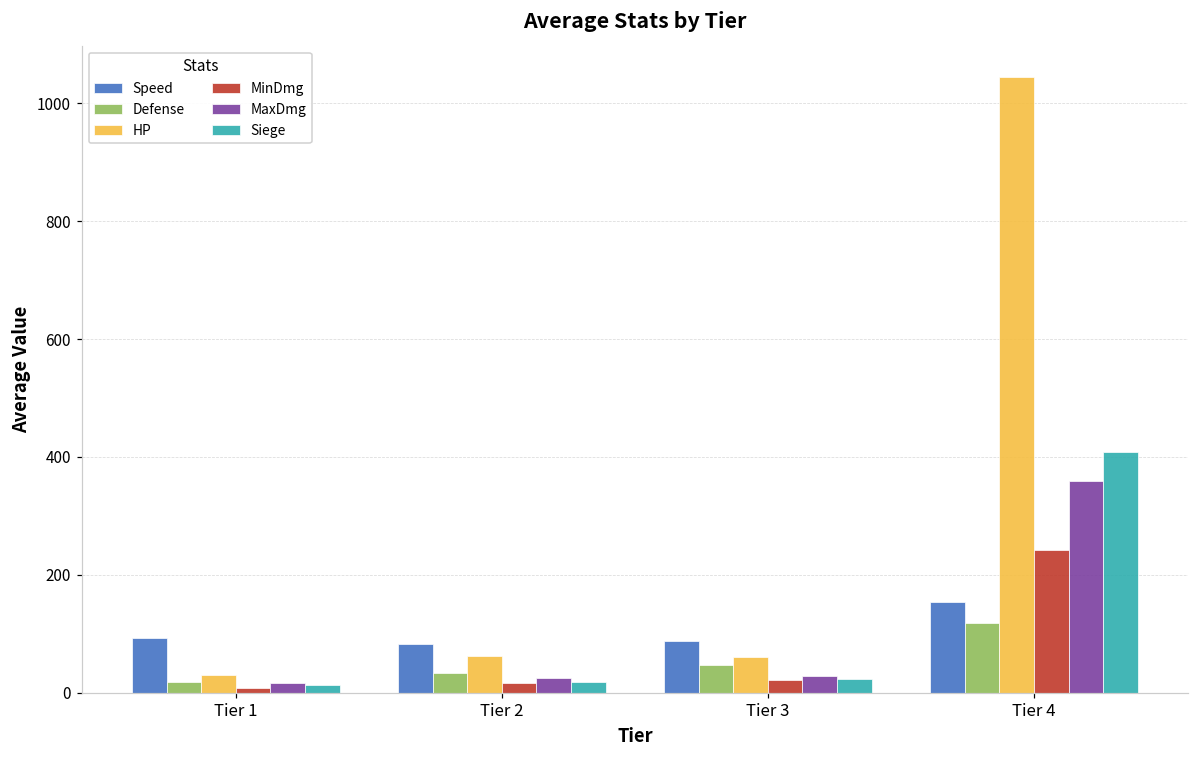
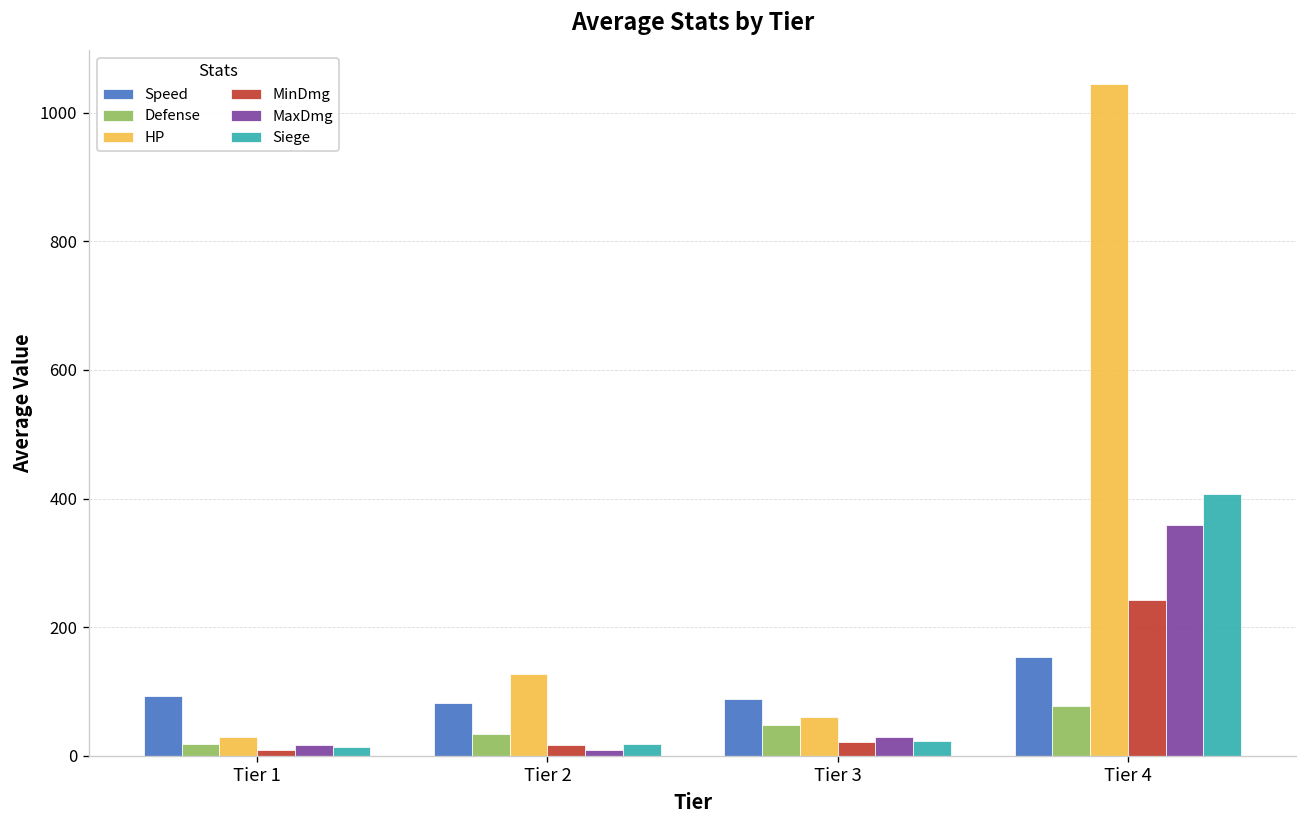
  {
    "Speed": {
      "Tier 1": 90,
      "Tier 2": 80,
      "Tier 3": 90,
      "Tier 4": 150
    },
    "Defense": {
      "Tier 1": 20,
      "Tier 2": 30,
      "Tier 3": 50,
-     "Tier 4": 120
+     "Tier 4": 80
    },
    "HP": {
      "Tier 1": 30,
-     "Tier 2": 60,
+     "Tier 2": 130,
      "Tier 3": 60,
      "Tier 4": 1050
    },
    "MinDmg": {
      "Tier 1": 10,
      "Tier 2": 20,
      "Tier 3": 20,
      "Tier 4": 240
    },
    "MaxDmg": {
      "Tier 1": 20,
-     "Tier 2": 30,
+     "Tier 2": 10,
      "Tier 3": 30,
      "Tier 4": 360
    },
    "Siege": {
      "Tier 1": 10,
      "Tier 2": 20,
      "Tier 3": 20,
      "Tier 4": 410
    }
  }
